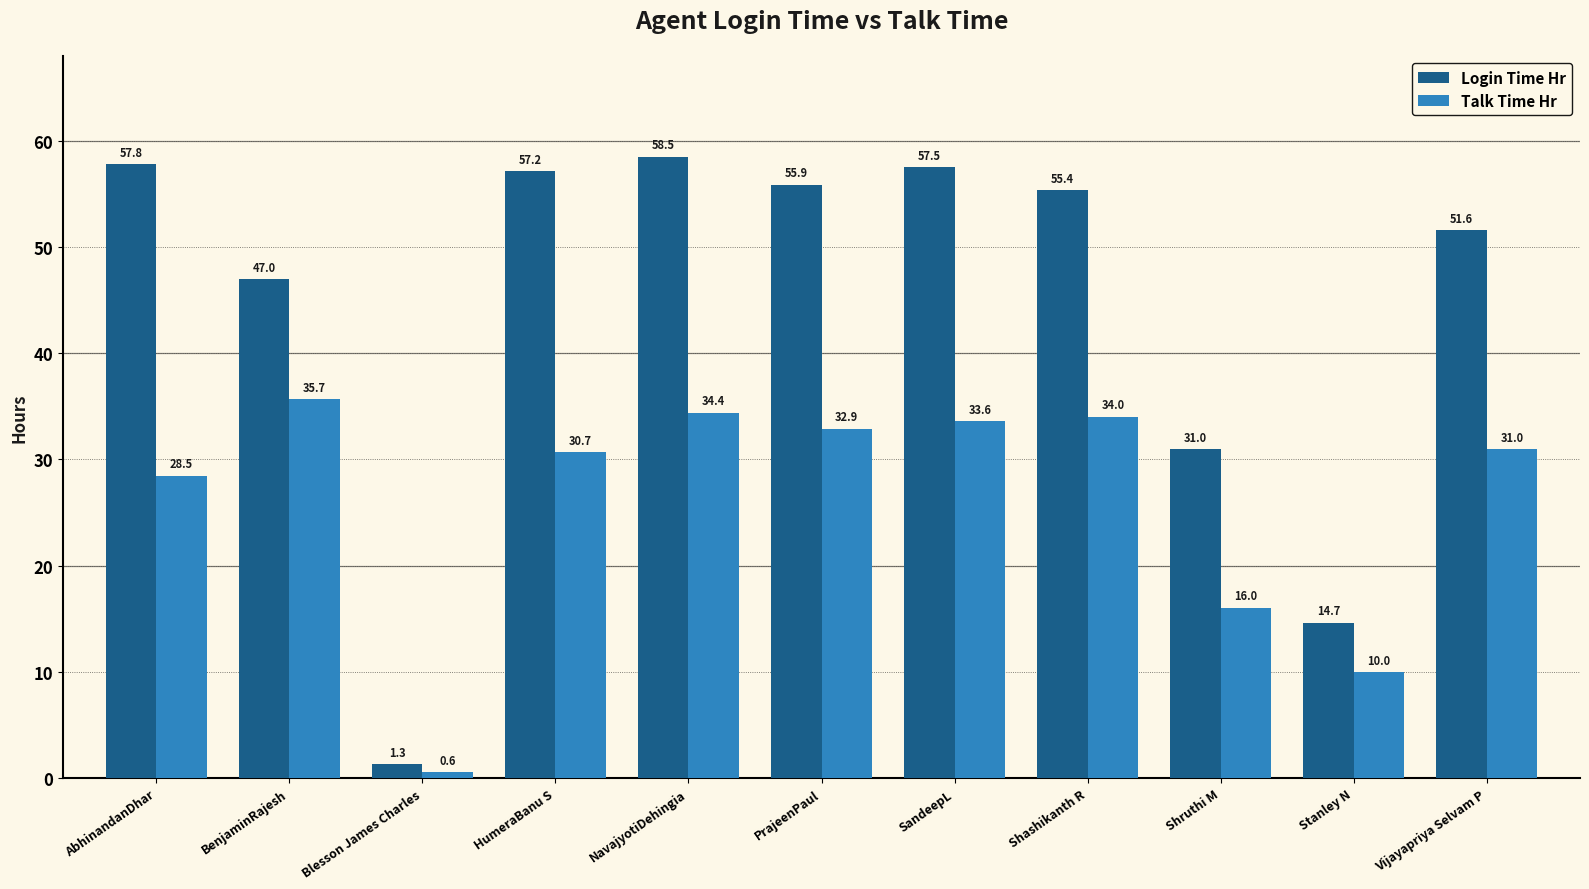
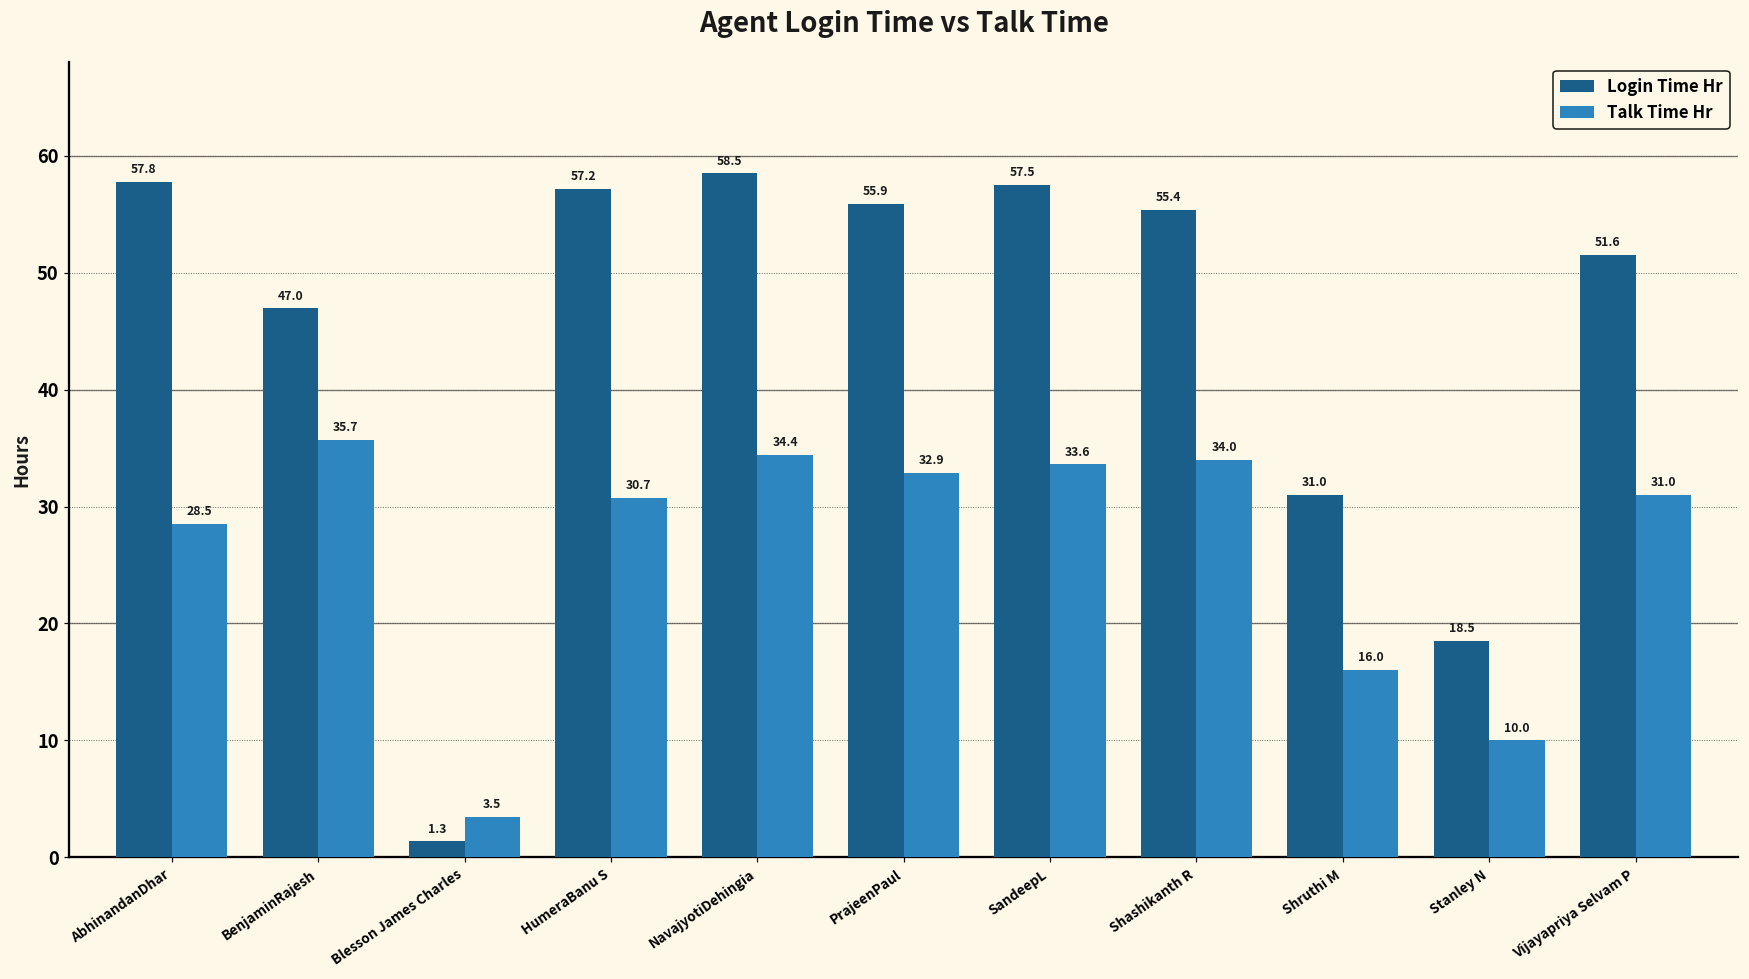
  {
    "Login Time Hr": {
      "AbhinandanDhar": 57.8,
      "BenjaminRajesh": 47.0,
      "Blesson James Charles": 1.3,
      "HumeraBanu S": 57.2,
      "NavajyotiDehingia": 58.5,
      "PrajeenPaul": 55.9,
      "SandeepL": 57.5,
      "Shashikanth R": 55.4,
      "Shruthi M": 31.0,
-     "Stanley N": 14.7,
+     "Stanley N": 18.5,
      "Vijayapriya Selvam P": 51.6
    },
    "Talk Time Hr": {
      "AbhinandanDhar": 28.5,
      "BenjaminRajesh": 35.7,
-     "Blesson James Charles": 0.6,
+     "Blesson James Charles": 3.5,
      "HumeraBanu S": 30.7,
      "NavajyotiDehingia": 34.4,
      "PrajeenPaul": 32.9,
      "SandeepL": 33.6,
      "Shashikanth R": 34.0,
      "Shruthi M": 16.0,
      "Stanley N": 10.0,
      "Vijayapriya Selvam P": 31.0
    }
  }
